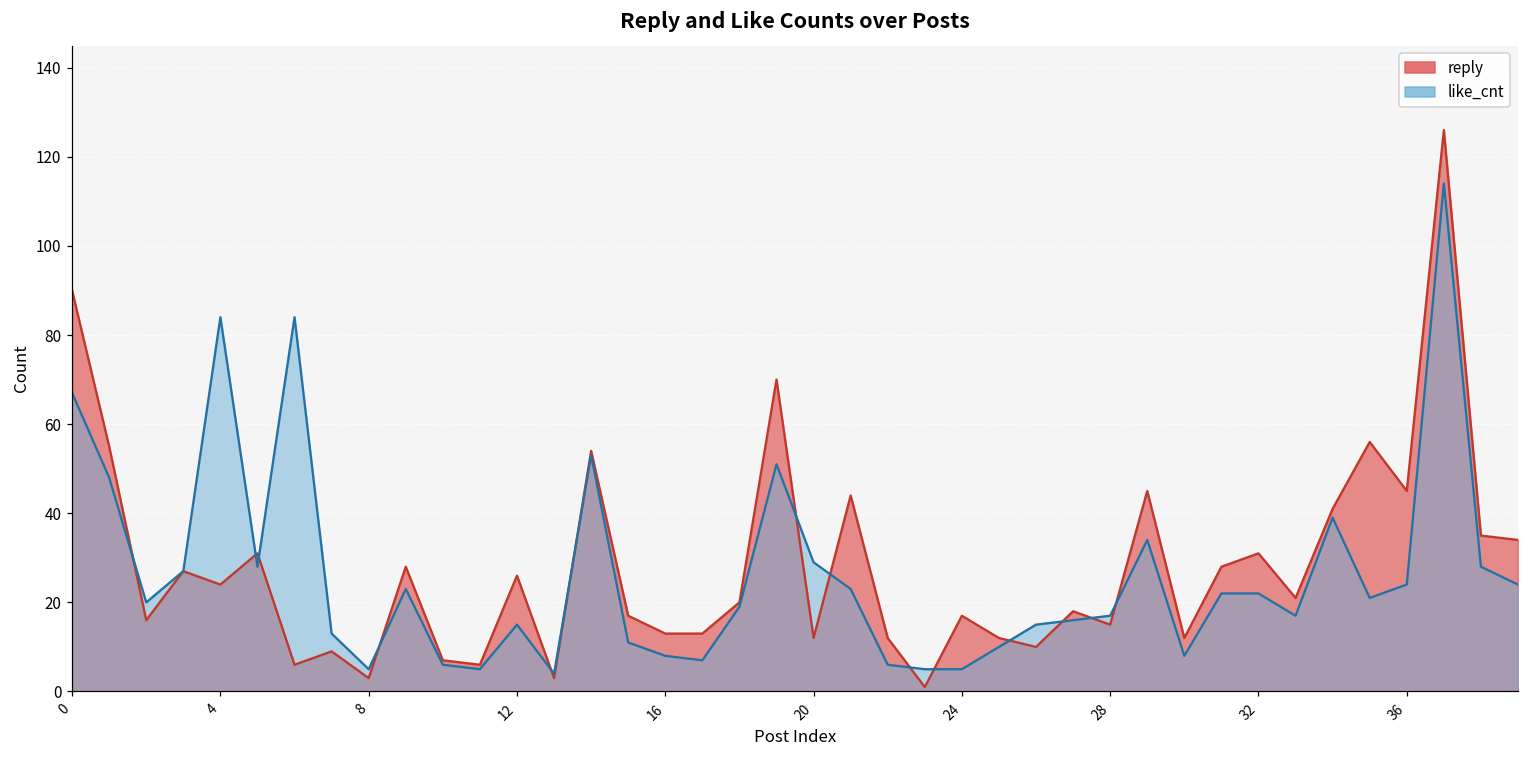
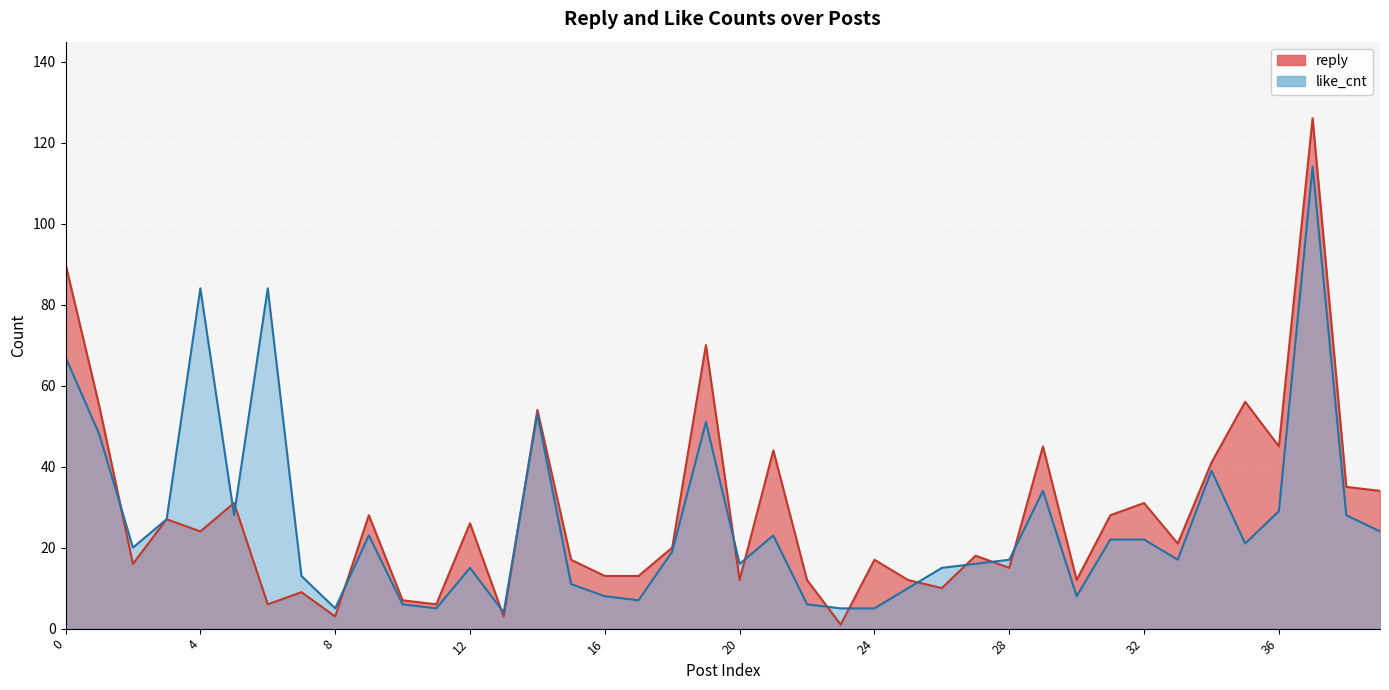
  {
    "reply": {
      "0": 90,
      "4": 24,
      "8": 3,
      "12": 26,
      "16": 13,
      "20": 12,
      "24": 17,
      "28": 15,
      "32": 31,
      "36": 45
    },
    "like_cnt": {
      "0": 67,
      "4": 84,
      "8": 5,
      "12": 15,
      "16": 8,
-     "20": 29,
+     "20": 16,
      "24": 5,
      "28": 17,
      "32": 22,
-     "36": 24
+     "36": 29
    }
  }
